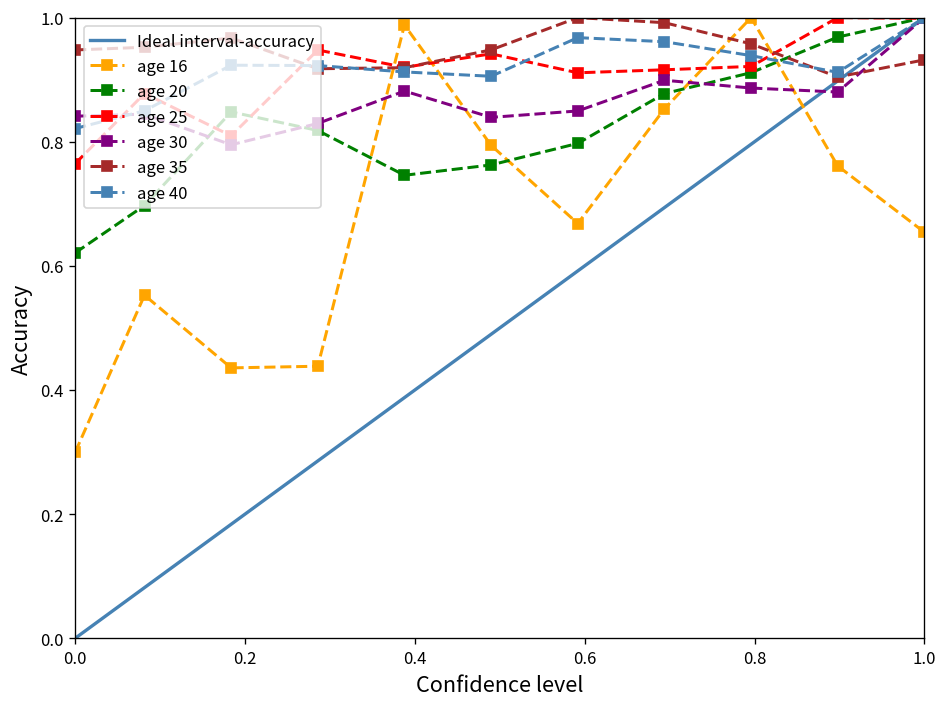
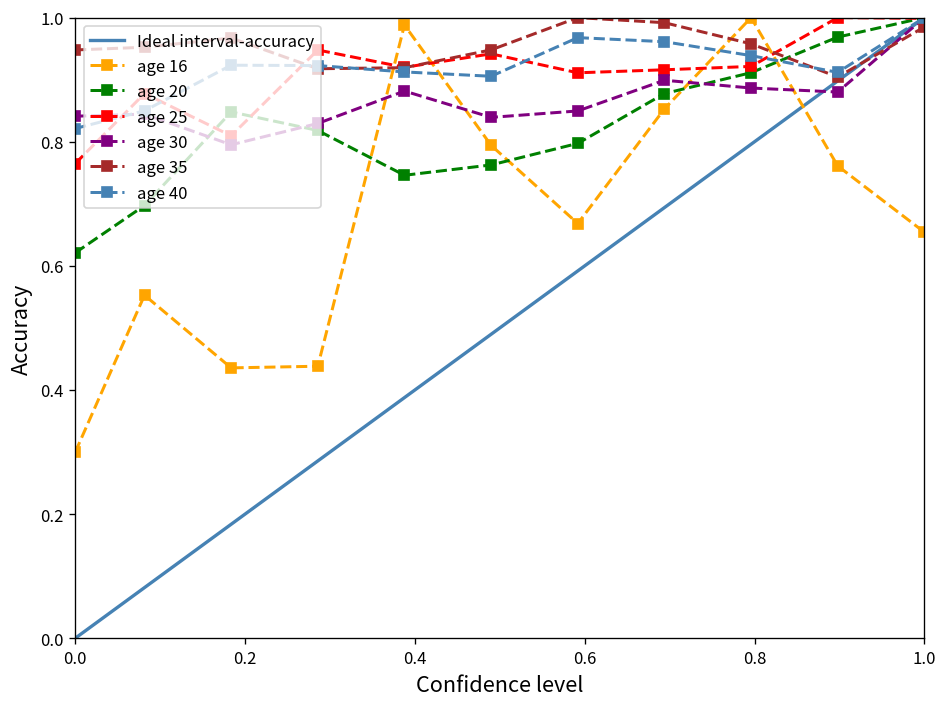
  {
    "age 16": {
      "0.0": 0.30,
      "1.0": 0.65
    },
    "age 20": {
      "0.0": 0.62
    },
    "age 25": {
      "0.0": 0.76
    },
    "age 30": {
      "0.0": 0.84
    },
    "age 35": {
      "0.0": 0.95,
-     "1.0": 0.93
+     "1.0": 0.98
    }
  }
